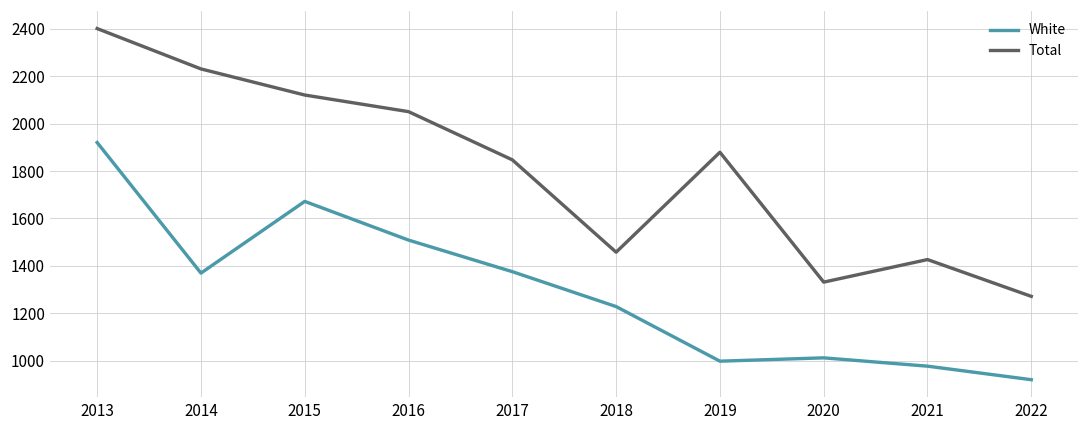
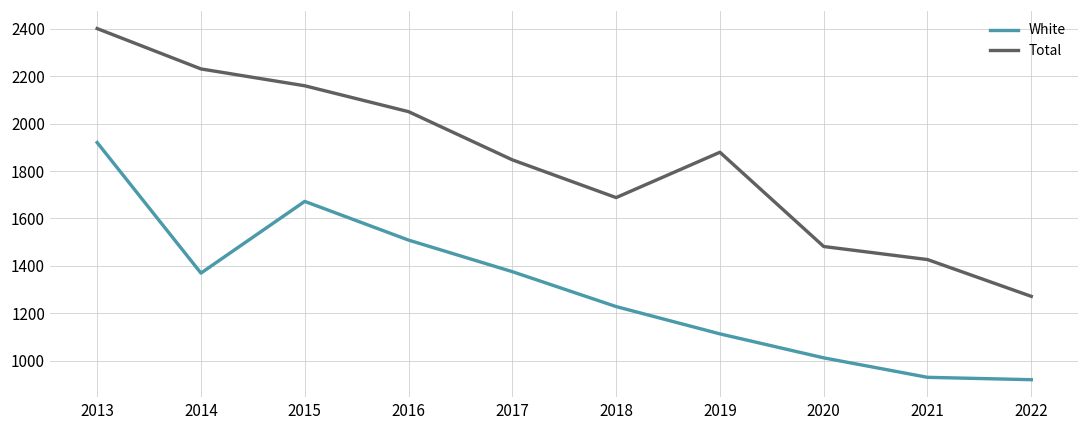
  {
    "White": {
      "2013": 1920,
      "2014": 1370,
      "2015": 1670,
      "2016": 1510,
      "2017": 1380,
      "2018": 1230,
-     "2019": 1000,
+     "2019": 1110,
      "2020": 1010,
-     "2021": 980,
+     "2021": 930,
      "2022": 920
    },
    "Total": {
      "2013": 2400,
      "2014": 2230,
-     "2015": 2120,
+     "2015": 2160,
      "2016": 2050,
      "2017": 1850,
-     "2018": 1460,
+     "2018": 1690,
      "2019": 1880,
-     "2020": 1330,
+     "2020": 1480,
      "2021": 1430,
      "2022": 1270
    }
  }
